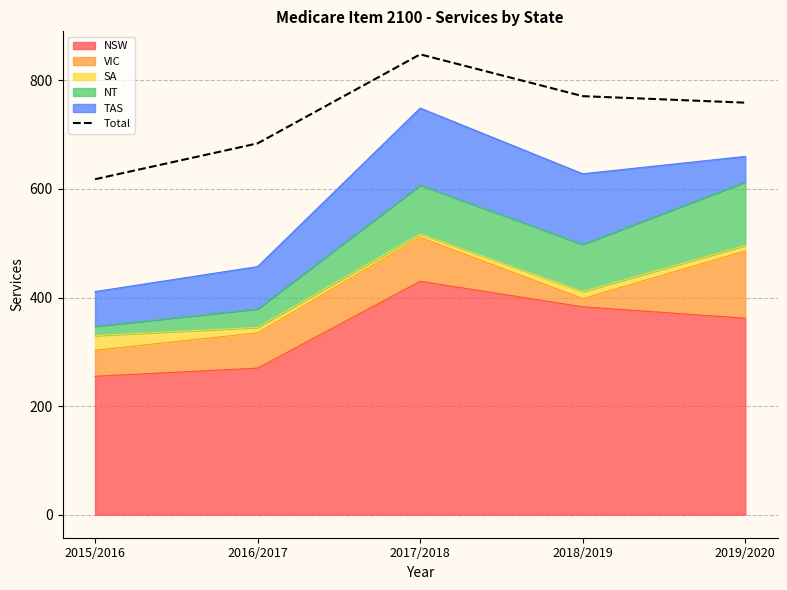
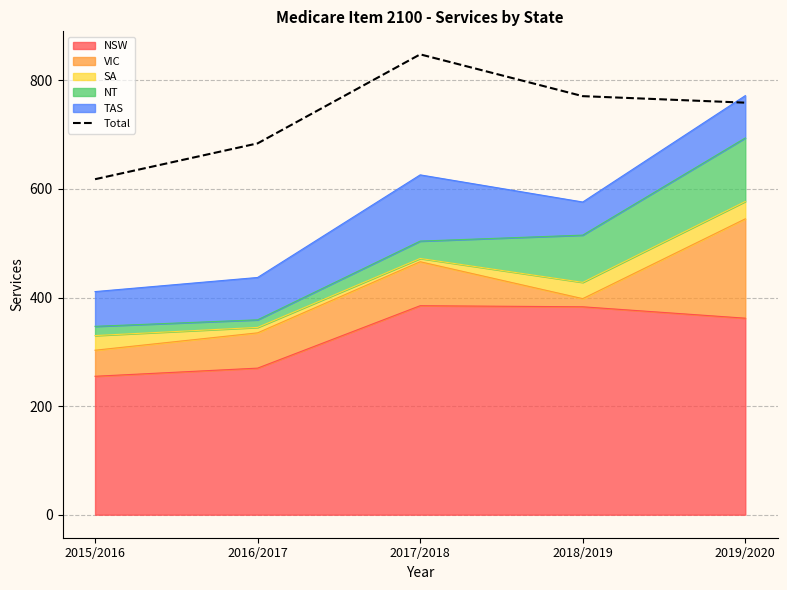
  {
    "NSW": {
      "2015/2016": 260,
      "2016/2017": 270,
-     "2017/2018": 430,
+     "2017/2018": 390,
      "2018/2019": 380,
      "2019/2020": 360
    },
    "VIC": {
      "2015/2016": 50,
      "2016/2017": 70,
      "2017/2018": 80,
      "2018/2019": 20,
-     "2019/2020": 120
+     "2019/2020": 180
    },
    "SA": {
      "2015/2016": 30,
      "2016/2017": 10,
      "2017/2018": 10,
-     "2018/2019": 10,
-     "2019/2020": 10
+     "2018/2019": 30,
+     "2019/2020": 30
    },
    "NT": {
      "2015/2016": 20,
-     "2016/2017": 30,
-     "2017/2018": 90,
+     "2016/2017": 10,
+     "2017/2018": 30,
      "2018/2019": 90,
      "2019/2020": 120
    },
    "TAS": {
      "2015/2016": 60,
      "2016/2017": 80,
-     "2017/2018": 140,
-     "2018/2019": 130,
-     "2019/2020": 50
+     "2017/2018": 120,
+     "2018/2019": 60,
+     "2019/2020": 80
    },
    "Total": {
      "2015/2016": 620,
      "2016/2017": 680,
      "2017/2018": 850,
      "2018/2019": 770,
      "2019/2020": 760
    }
  }
